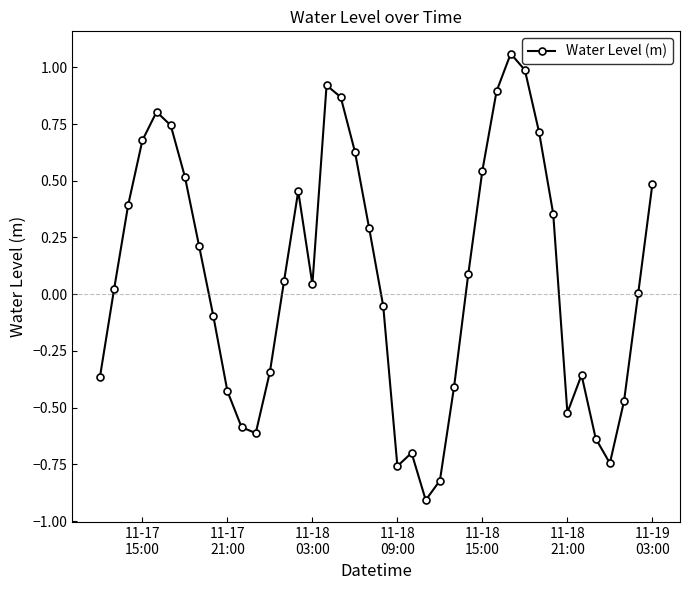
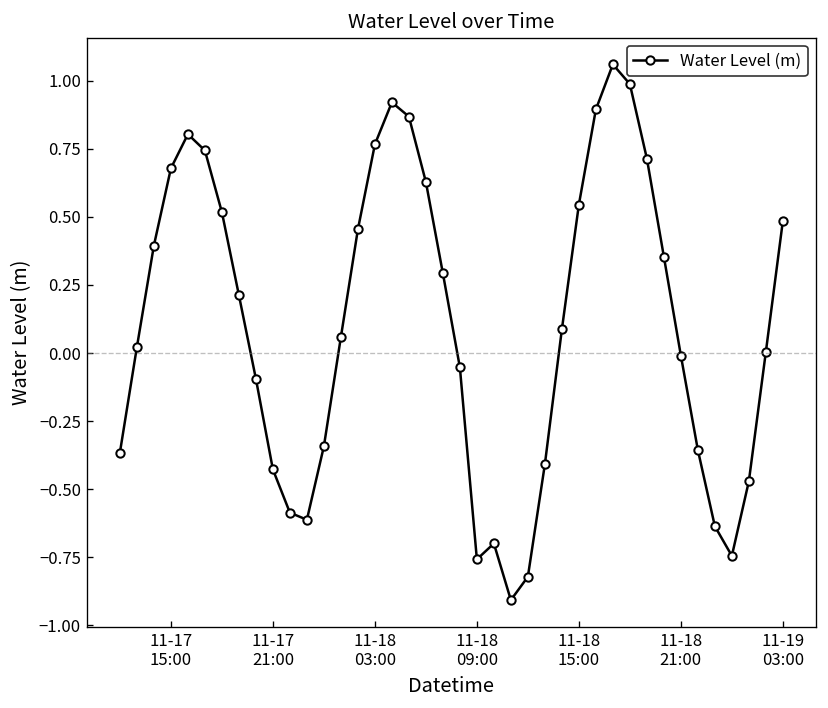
  {
    "11-17 15:00": 0.68,
    "11-17 21:00": -0.43,
-   "11-18 03:00": 0.04,
+   "11-18 03:00": 0.77,
    "11-18 09:00": -0.76,
    "11-18 15:00": 0.54,
-   "11-18 21:00": -0.52,
+   "11-18 21:00": -0.01,
    "11-19 03:00": 0.49
  }
